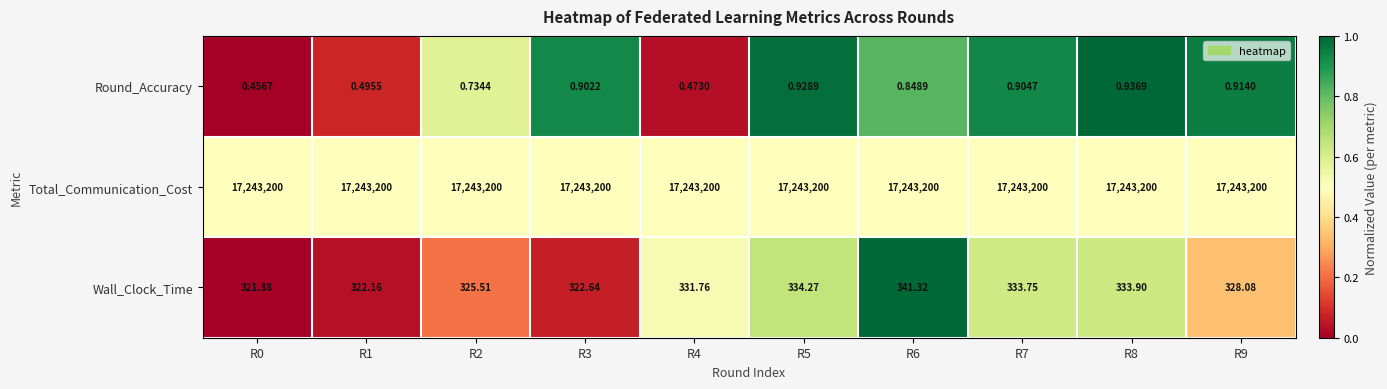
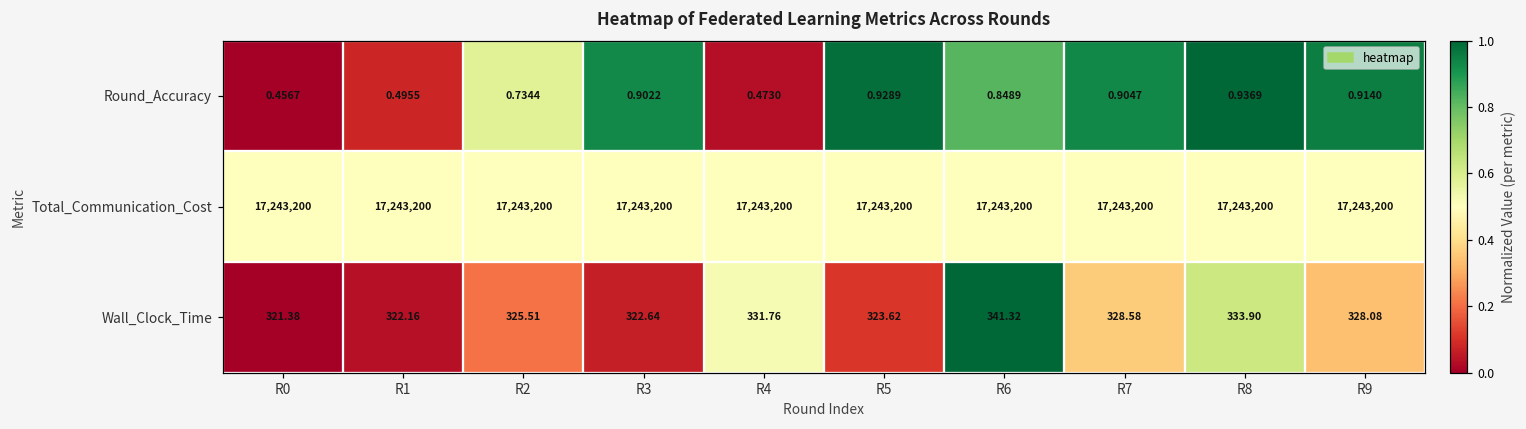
  {
    "Round_Accuracy": {
      "R0": "0.4567",
      "R1": "0.4955",
      "R2": "0.7344",
      "R3": "0.9022",
      "R4": "0.4730",
      "R5": "0.9289",
      "R6": "0.8489",
      "R7": "0.9047",
      "R8": "0.9369",
      "R9": "0.9140"
    },
    "Total_Communication_Cost": {
      "R0": "17,243,200",
      "R1": "17,243,200",
      "R2": "17,243,200",
      "R3": "17,243,200",
      "R4": "17,243,200",
      "R5": "17,243,200",
      "R6": "17,243,200",
      "R7": "17,243,200",
      "R8": "17,243,200",
      "R9": "17,243,200"
    },
    "Wall_Clock_Time": {
      "R0": "321.38",
      "R1": "322.16",
      "R2": "325.51",
      "R3": "322.64",
      "R4": "331.76",
-     "R5": "334.27",
+     "R5": "323.62",
      "R6": "341.32",
-     "R7": "333.75",
+     "R7": "328.58",
      "R8": "333.90",
      "R9": "328.08"
    }
  }
